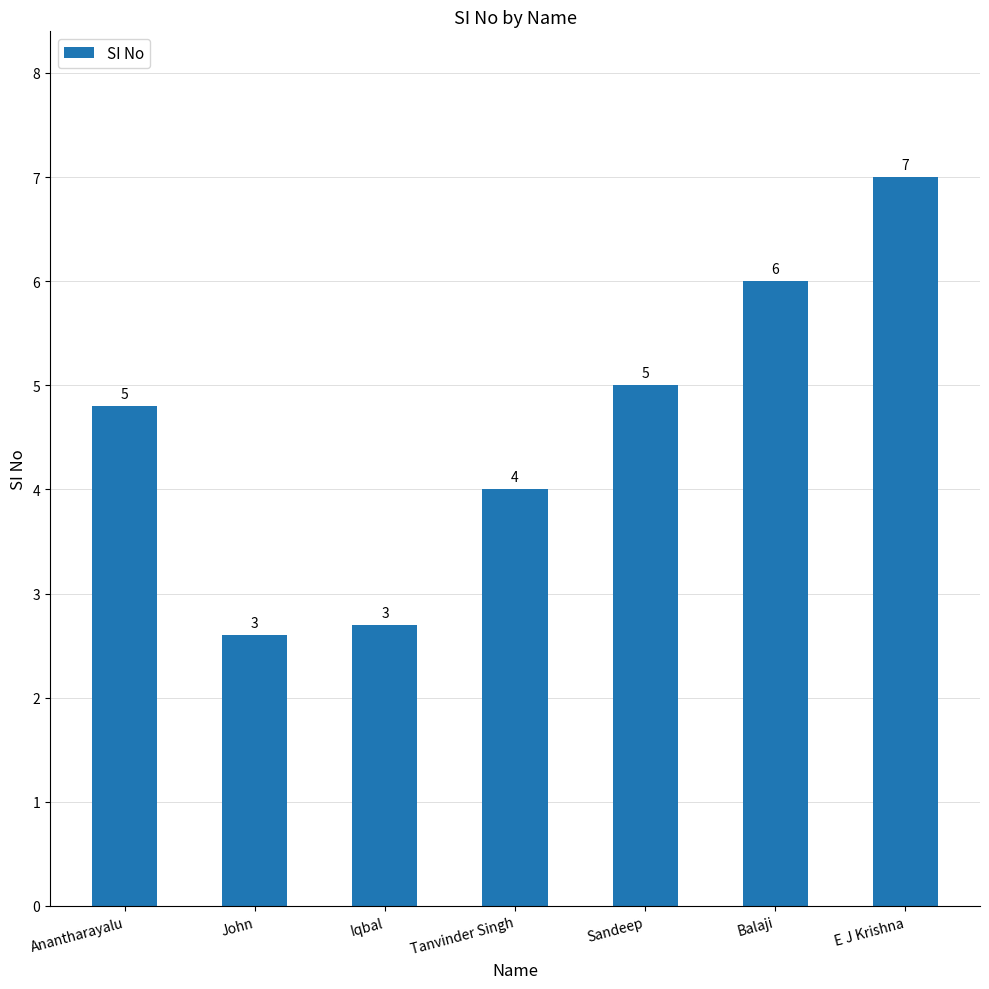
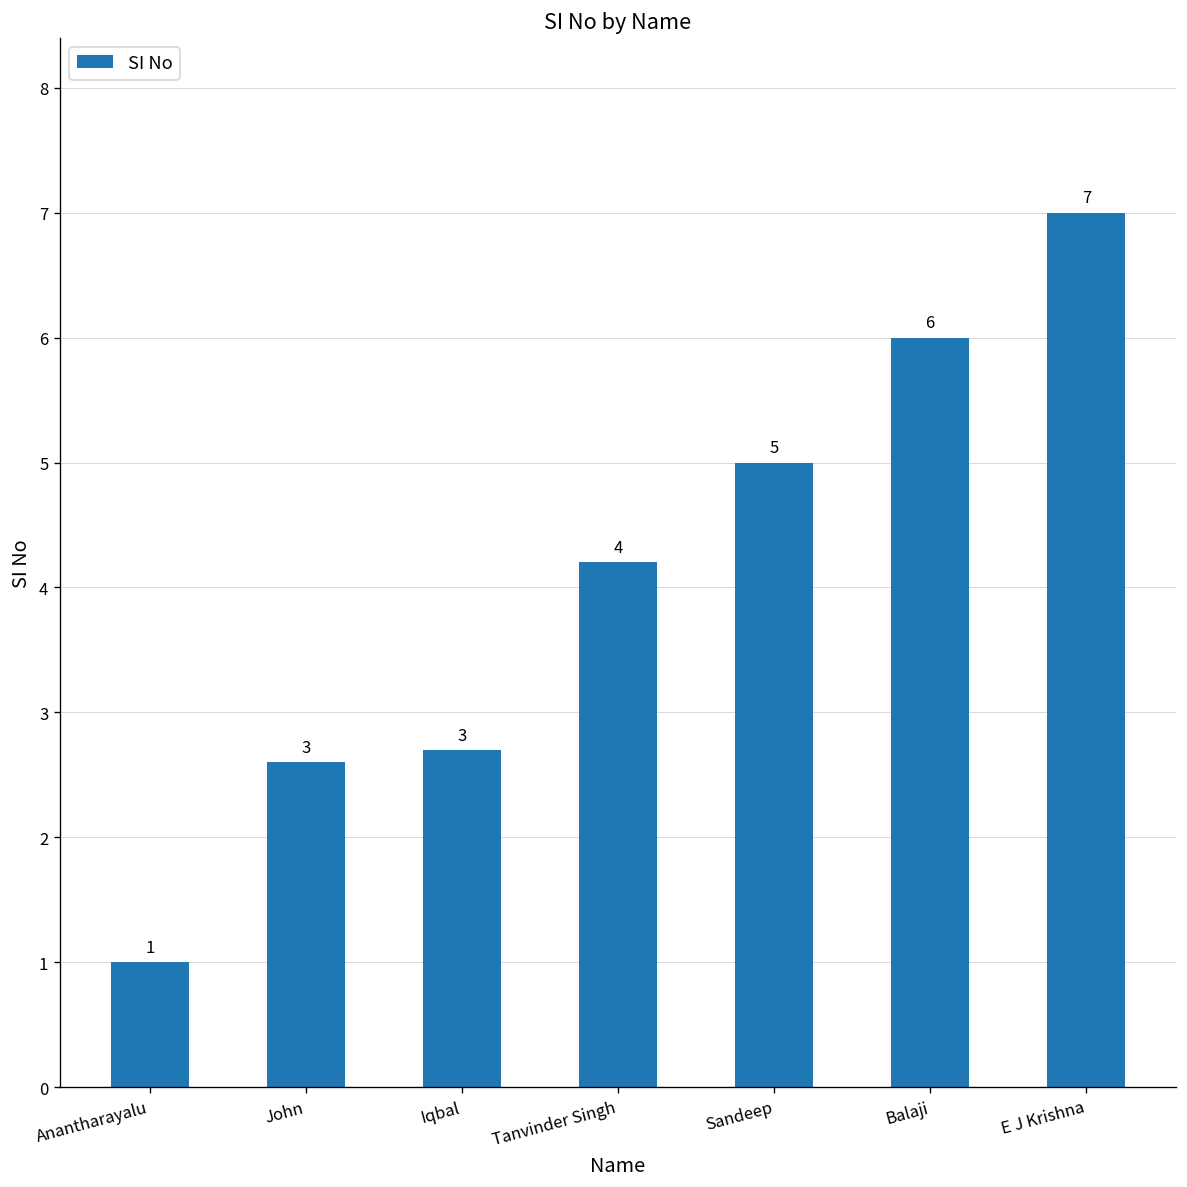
  {
-   "Anantharayalu": 5,
+   "Anantharayalu": 1,
    "John": 3,
    "Iqbal": 3,
-   "Tanvinder Singh": 4.0,
+   "Tanvinder Singh": 4.2,
    "Sandeep": 5,
    "Balaji": 6,
    "E J Krishna": 7
  }
